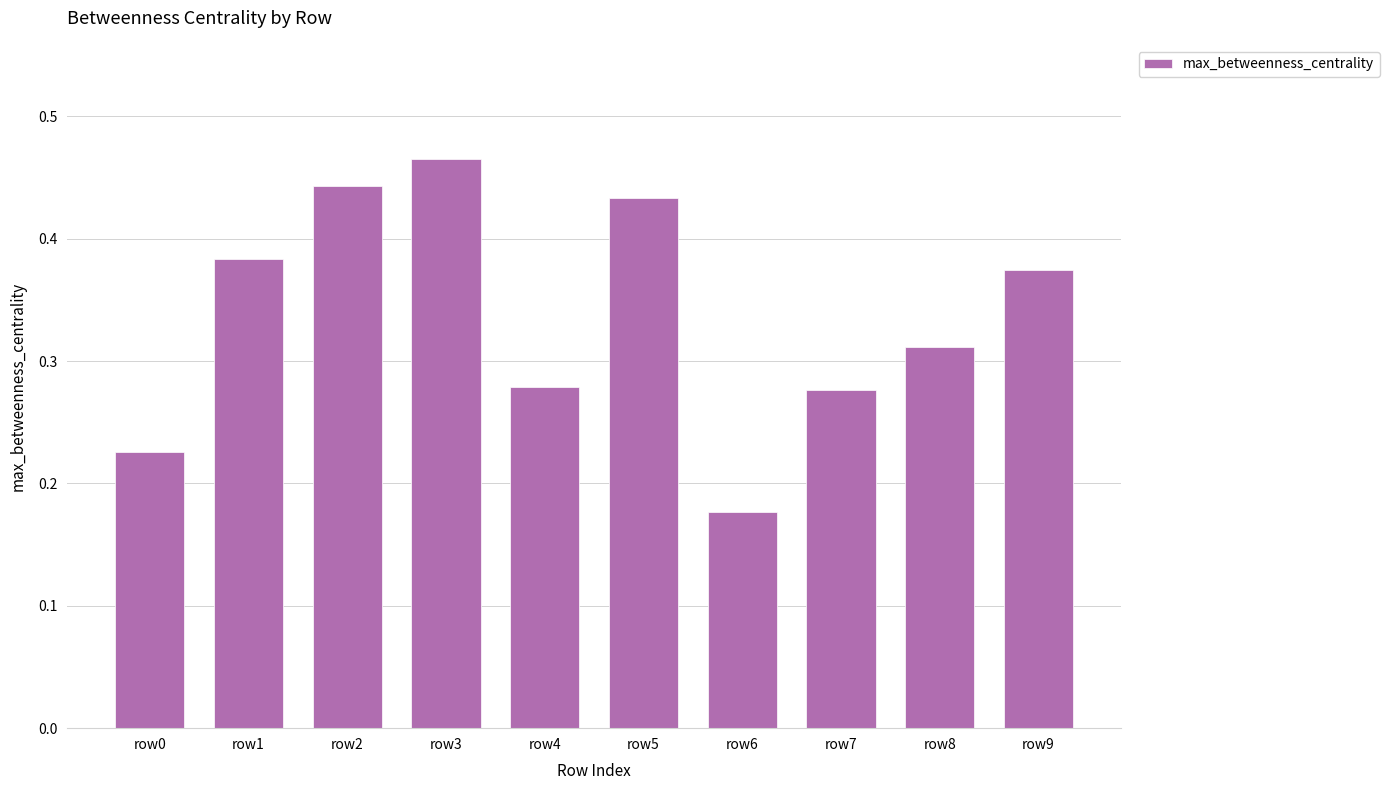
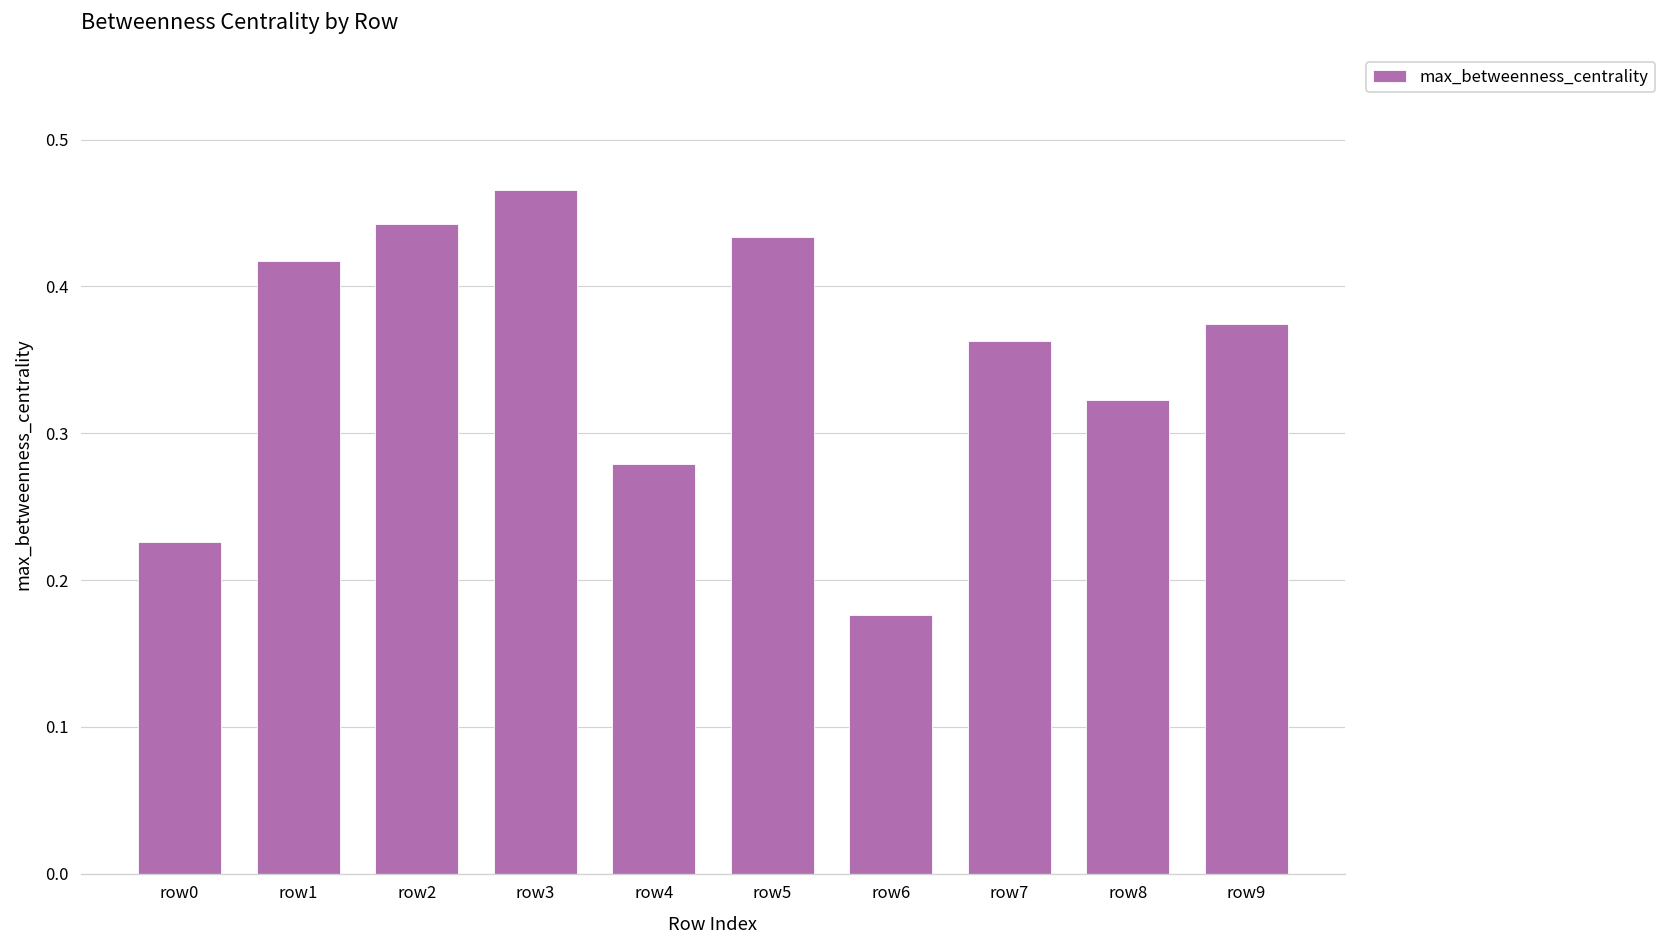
  {
    "row0": 0.226,
-   "row1": 0.383,
+   "row1": 0.417,
    "row2": 0.443,
    "row3": 0.465,
    "row4": 0.279,
    "row5": 0.433,
    "row6": 0.176,
-   "row7": 0.276,
-   "row8": 0.312,
+   "row7": 0.363,
+   "row8": 0.323,
    "row9": 0.375
  }
